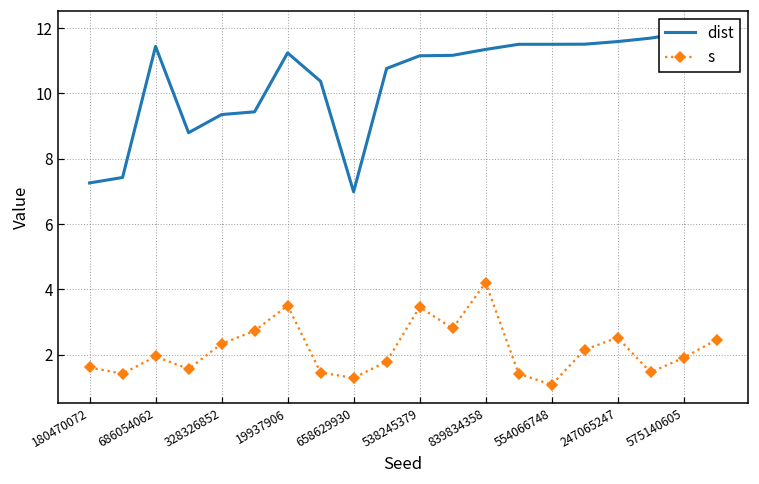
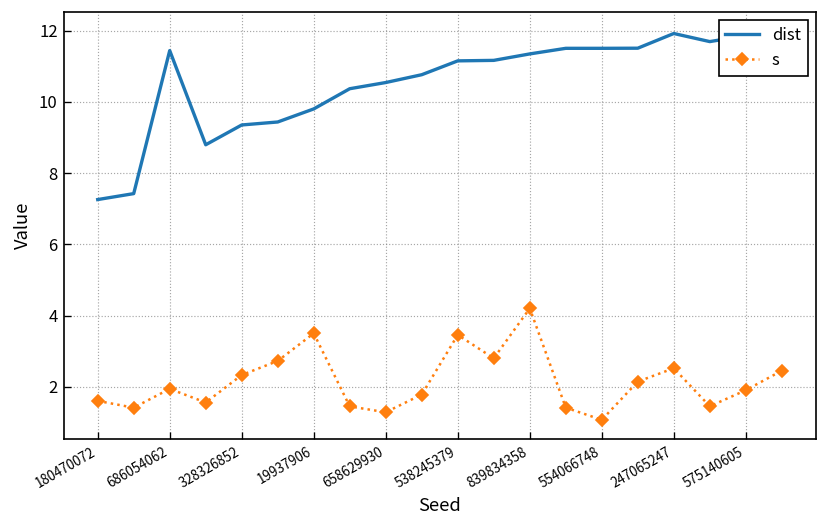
  {
    "dist": {
      "180470072": 7.3,
      "686054062": 11.4,
      "328326852": 9.4,
-     "19937906": 11.2,
-     "658629930": 7.0,
+     "19937906": 9.8,
+     "658629930": 10.5,
      "538245379": 11.2,
      "839834358": 11.3,
      "554066748": 11.5,
-     "247065247": 11.6
+     "247065247": 11.9
    },
    "s": {
      "180470072": 1.6,
      "686054062": 1.9,
      "328326852": 2.3,
      "19937906": 3.5,
      "658629930": 1.3,
      "538245379": 3.5,
      "839834358": 4.2,
      "554066748": 1.1,
      "247065247": 2.5,
      "575140605": 1.9
    }
  }
